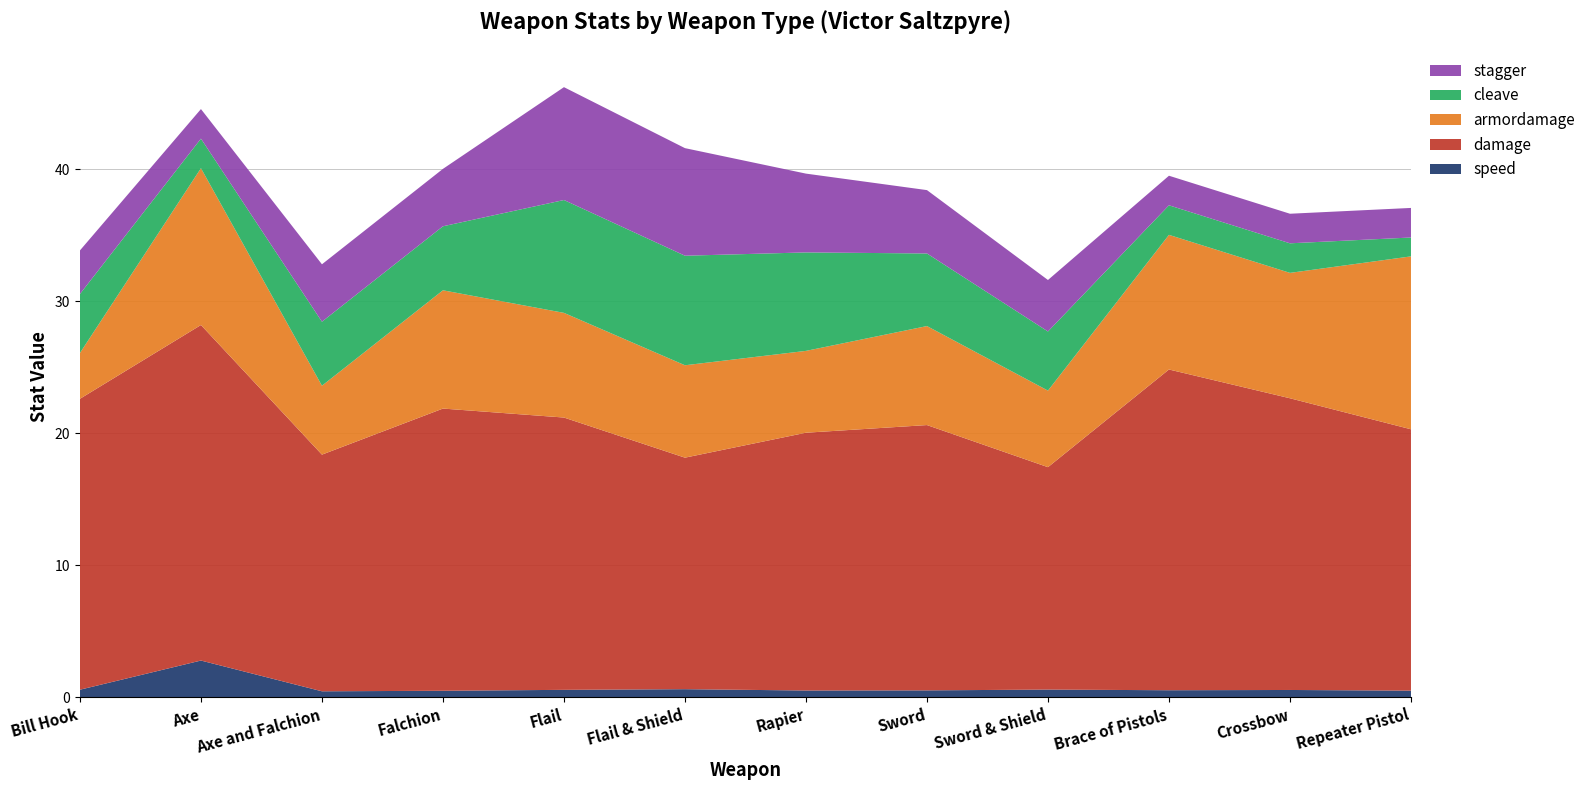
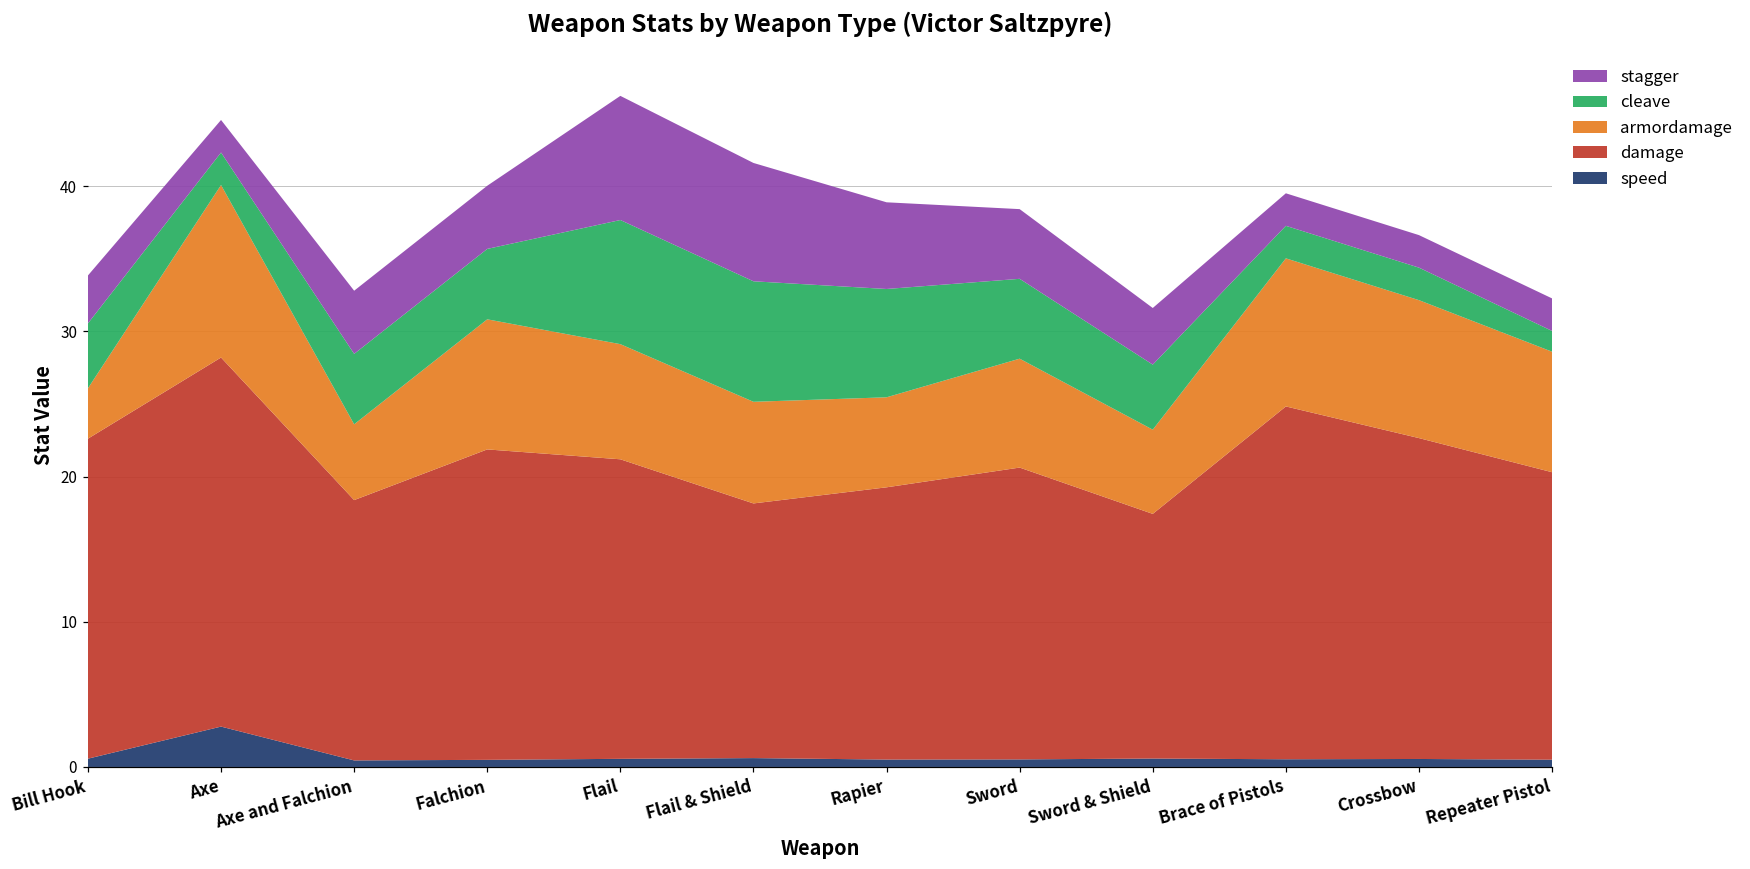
  {
    "speed": {
      "Bill Hook": 0.6,
      "Axe": 2.8,
      "Axe and Falchion": 0.5,
      "Falchion": 0.5,
      "Flail": 0.6,
      "Flail & Shield": 0.6,
      "Rapier": 0.5,
      "Sword": 0.5,
      "Sword & Shield": 0.6,
      "Brace of Pistols": 0.5,
      "Crossbow": 0.6,
      "Repeater Pistol": 0.5
    },
    "damage": {
      "Bill Hook": 22.0,
      "Axe": 25.4,
      "Axe and Falchion": 17.9,
      "Falchion": 21.4,
      "Flail": 20.6,
      "Flail & Shield": 17.5,
-     "Rapier": 19.5,
+     "Rapier": 18.8,
      "Sword": 20.1,
      "Sword & Shield": 16.9,
      "Brace of Pistols": 24.3,
      "Crossbow": 22.1,
      "Repeater Pistol": 19.8
    },
    "armordamage": {
      "Bill Hook": 3.5,
      "Axe": 11.9,
      "Axe and Falchion": 5.2,
      "Falchion": 9.0,
      "Flail": 7.9,
      "Flail & Shield": 7.0,
      "Rapier": 6.2,
      "Sword": 7.5,
      "Sword & Shield": 5.8,
      "Brace of Pistols": 10.2,
      "Crossbow": 9.5,
-     "Repeater Pistol": 13.1
+     "Repeater Pistol": 8.3
    },
    "cleave": {
      "Bill Hook": 4.5,
      "Axe": 2.2,
      "Axe and Falchion": 4.8,
      "Falchion": 4.9,
      "Flail": 8.6,
      "Flail & Shield": 8.3,
      "Rapier": 7.5,
      "Sword": 5.5,
      "Sword & Shield": 4.5,
      "Brace of Pistols": 2.2,
      "Crossbow": 2.2,
      "Repeater Pistol": 1.4
    },
    "stagger": {
      "Bill Hook": 3.3,
      "Axe": 2.2,
      "Axe and Falchion": 4.4,
      "Falchion": 4.4,
      "Flail": 8.5,
      "Flail & Shield": 8.1,
      "Rapier": 6.0,
      "Sword": 4.8,
      "Sword & Shield": 3.9,
      "Brace of Pistols": 2.2,
      "Crossbow": 2.2,
      "Repeater Pistol": 2.2
    }
  }
